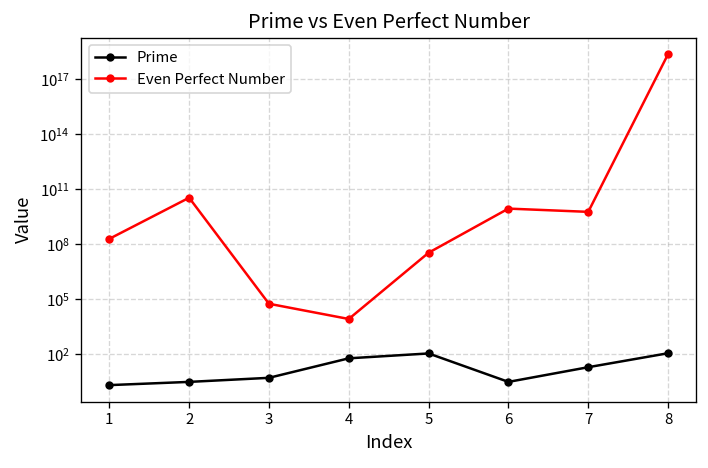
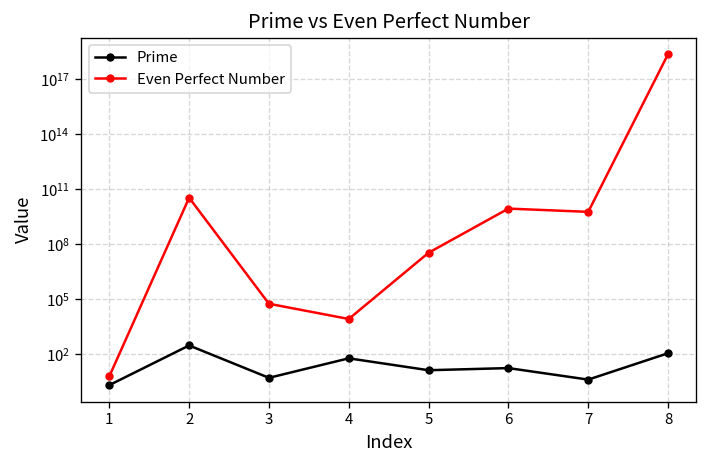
  {
    "Prime": {
      "1": 2,
-     "2": 3,
+     "2": 300,
      "3": 5,
      "4": 60,
-     "5": 100,
-     "6": 3,
-     "7": 20,
+     "5": 10,
+     "6": 20,
+     "7": 4,
      "8": 100
    },
    "Even Perfect Number": {
-     "1": 200000000,
+     "1": 6,
      "2": 30000000000,
      "3": 60000,
      "4": 10000,
      "5": 30000000,
      "6": 10000000000,
      "7": 6000000000,
      "8": 2000000000000000000
    }
  }
